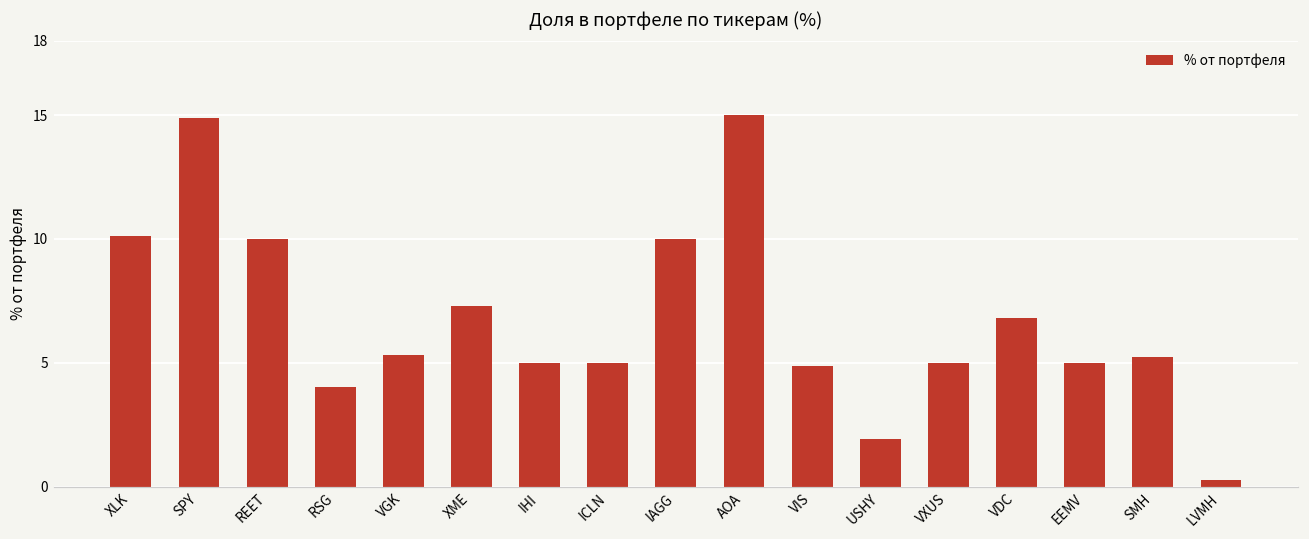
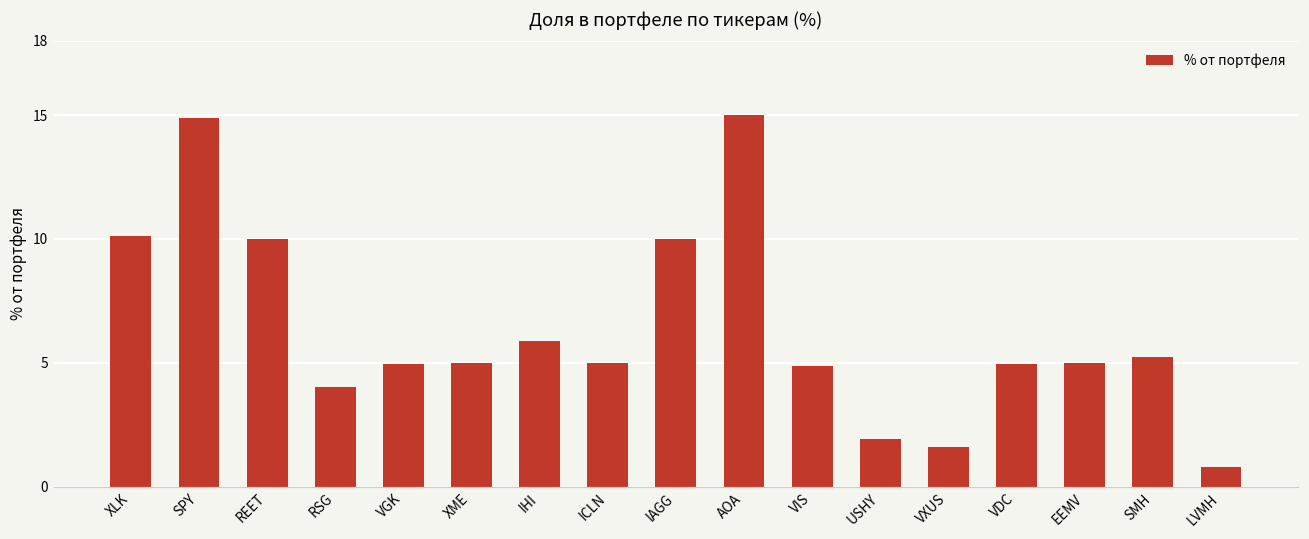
  {
    "XLK": 10.1,
    "SPY": 14.9,
    "REET": 10.0,
    "RSG": 4.0,
-   "VGK": 5.3,
-   "XME": 7.3,
-   "IHI": 5.0,
+   "VGK": 5.0,
+   "XME": 5.0,
+   "IHI": 5.9,
    "ICLN": 5.0,
    "IAGG": 10.0,
    "AOA": 15.0,
    "VIS": 4.9,
    "USHY": 1.9,
-   "VXUS": 5.0,
-   "VDC": 6.8,
+   "VXUS": 1.6,
+   "VDC": 4.9,
    "EEMV": 5.0,
    "SMH": 5.2,
-   "LVMH": 0.3
+   "LVMH": 0.8
  }
